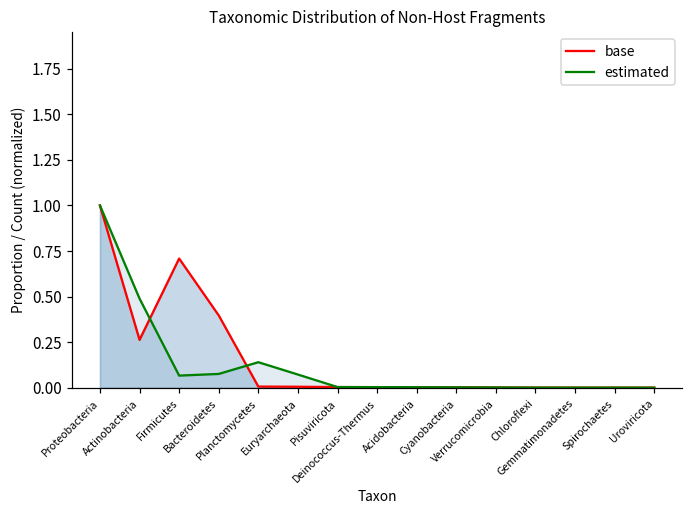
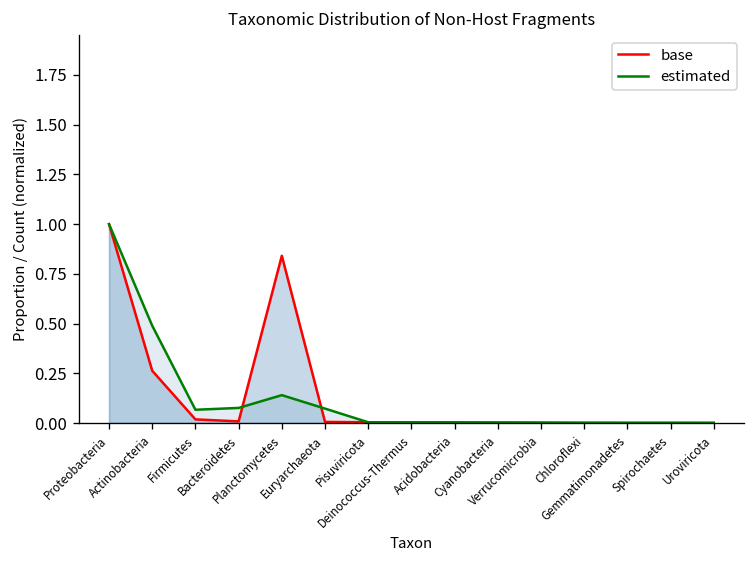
  {
    "base": {
      "Actinobacteria": 0.26,
-     "Firmicutes": 0.71,
-     "Bacteroidetes": 0.40,
-     "Planctomycetes": 0.01,
+     "Firmicutes": 0.02,
+     "Bacteroidetes": 0.01,
+     "Planctomycetes": 0.84,
      "Euryarchaeota": 0.01
    },
    "estimated": {
      "Actinobacteria": 0.49,
      "Firmicutes": 0.07,
      "Bacteroidetes": 0.08,
      "Planctomycetes": 0.14,
      "Euryarchaeota": 0.07
    }
  }
